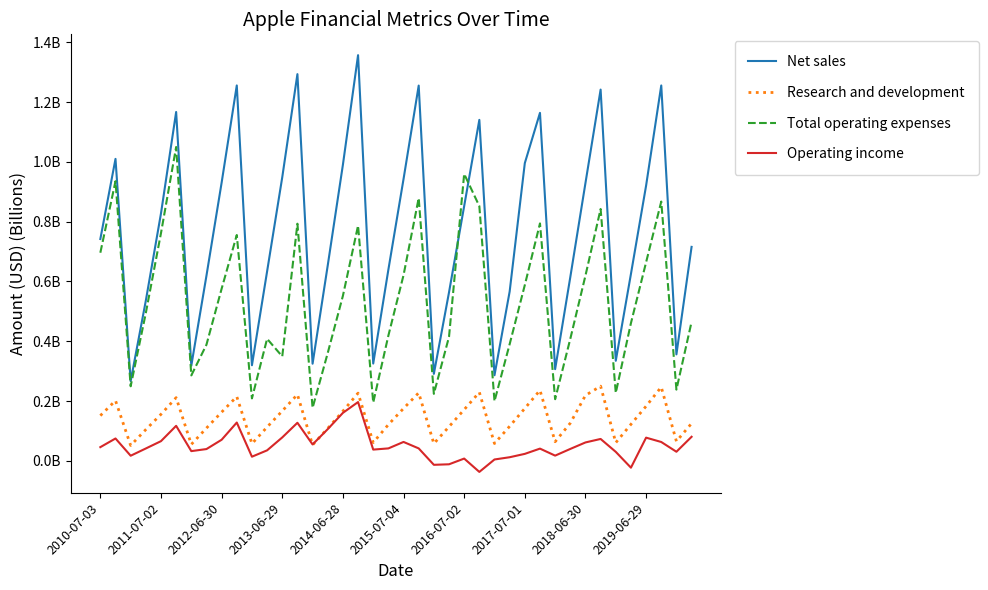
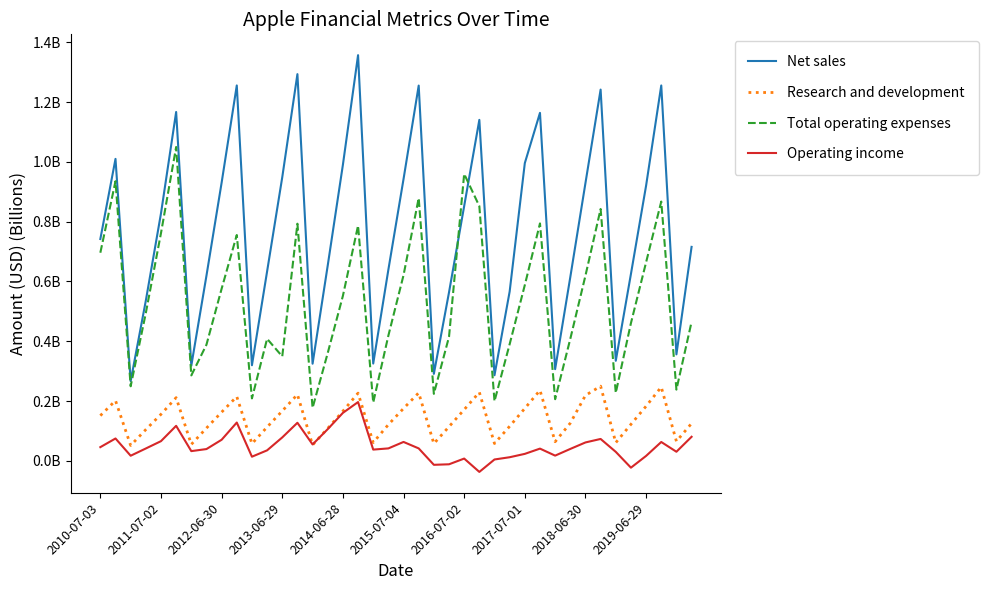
  {
    "Net sales": {
      "2010-07-03": 740000000,
      "2011-07-02": 830000000,
      "2012-06-30": 930000000,
      "2013-06-29": 950000000,
      "2014-06-28": 990000000,
      "2015-07-04": 940000000,
      "2016-07-02": 850000000,
      "2017-07-01": 1000000000,
      "2018-06-30": 930000000,
      "2019-06-29": 920000000
    },
    "Research and development": {
      "2010-07-03": 150000000,
      "2011-07-02": 160000000,
      "2012-06-30": 160000000,
      "2013-06-29": 170000000,
      "2015-07-04": 180000000,
      "2016-07-02": 170000000,
      "2017-07-01": 180000000,
      "2018-06-30": 220000000,
      "2019-06-29": 180000000
    },
    "Total operating expenses": {
      "2010-07-03": 700000000,
      "2011-07-02": 760000000,
      "2012-06-30": 580000000,
      "2013-06-29": 350000000,
      "2014-06-28": 550000000,
      "2015-07-04": 620000000,
      "2016-07-02": 960000000,
      "2017-07-01": 590000000,
      "2018-06-30": 620000000,
      "2019-06-29": 660000000
    },
    "Operating income": {
      "2010-07-03": 50000000,
      "2011-07-02": 70000000,
      "2012-06-30": 70000000,
      "2013-06-29": 80000000,
      "2015-07-04": 60000000,
      "2016-07-02": 10000000,
      "2017-07-01": 20000000,
      "2018-06-30": 60000000,
-     "2019-06-29": 80000000
+     "2019-06-29": 20000000
    }
  }
